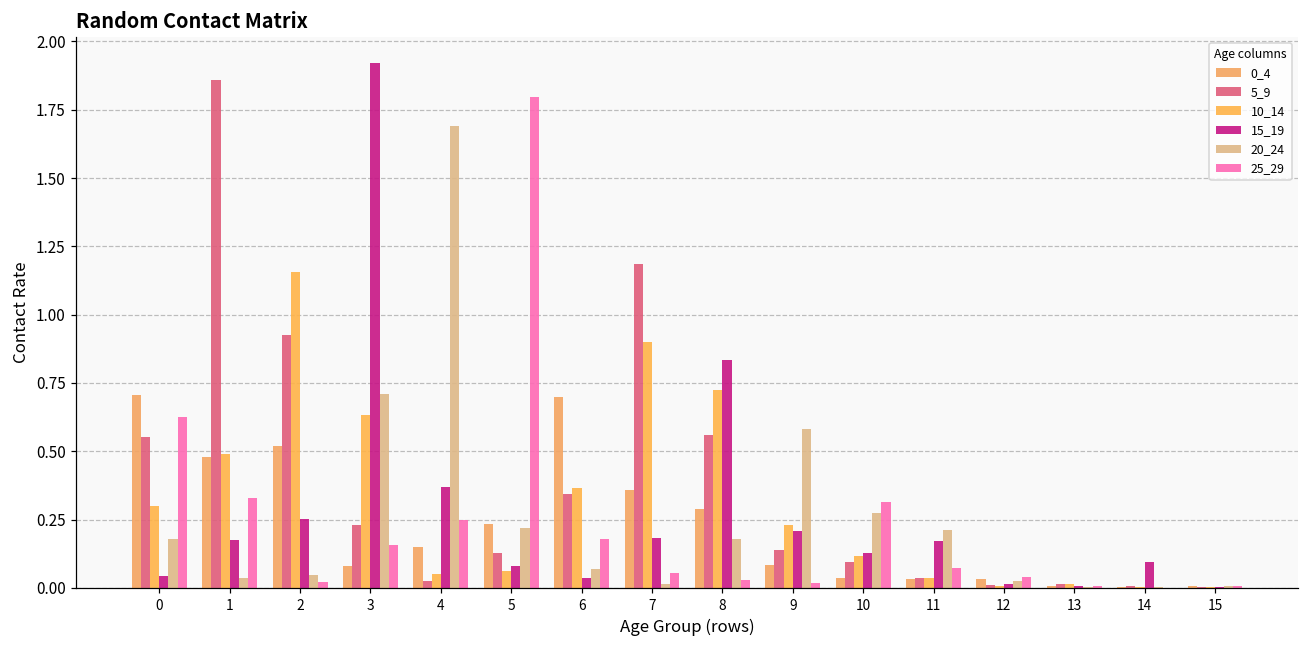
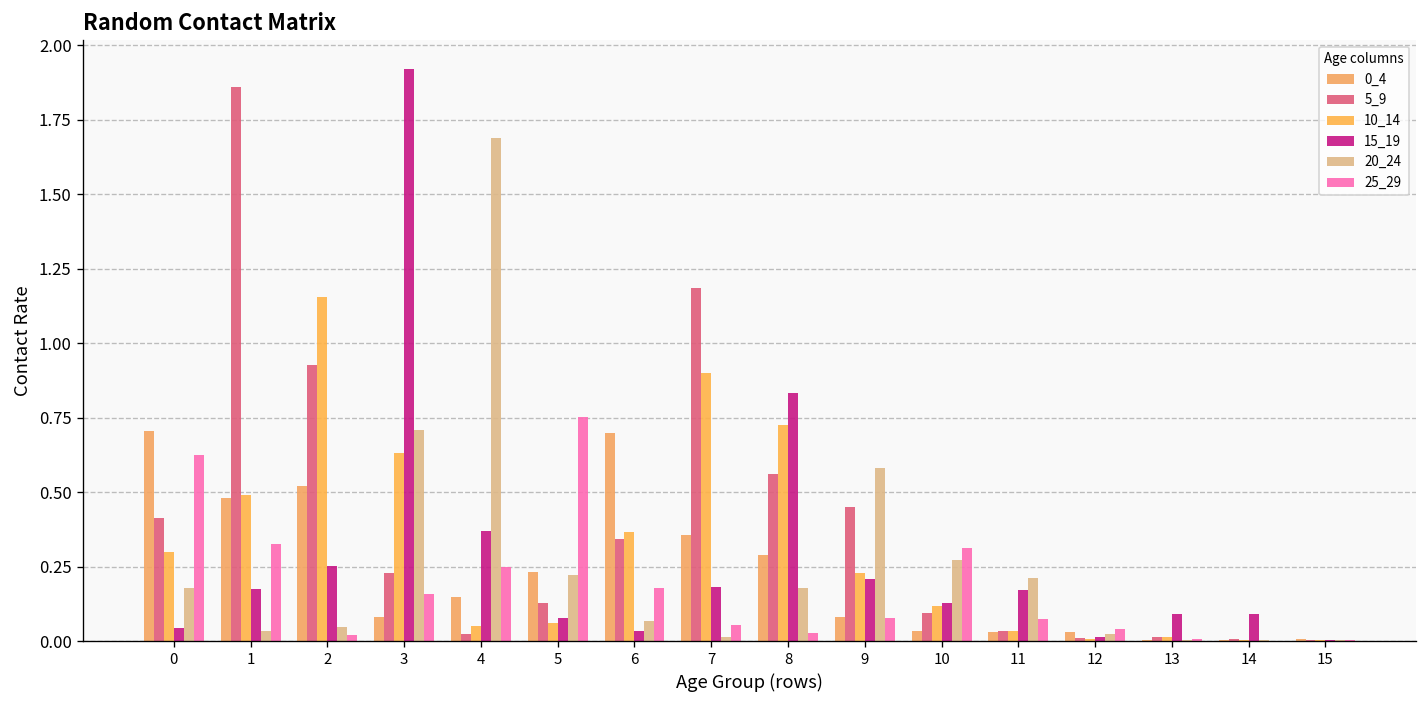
  {
    "5_9": {
-     "0": 0.55,
+     "0": 0.41,
      "1": 1.86,
      "2": 0.93,
      "3": 0.23,
      "4": 0.03,
      "5": 0.13,
      "6": 0.34,
      "7": 1.19,
      "8": 0.56,
-     "9": 0.14,
+     "9": 0.45,
      "10": 0.09,
      "11": 0.03,
      "12": 0.01,
      "13": 0.02
    },
    "15_19": {
      "0": 0.04,
      "1": 0.18,
      "2": 0.25,
      "3": 1.92,
      "4": 0.37,
      "5": 0.08,
      "6": 0.04,
      "7": 0.18,
      "8": 0.83,
      "9": 0.21,
      "10": 0.13,
      "11": 0.17,
      "12": 0.02,
-     "13": 0.01,
+     "13": 0.09,
      "14": 0.09
    },
    "25_29": {
      "0": 0.62,
      "1": 0.33,
      "2": 0.02,
      "3": 0.16,
      "4": 0.25,
-     "5": 1.80,
+     "5": 0.75,
      "6": 0.18,
      "7": 0.06,
      "8": 0.03,
-     "9": 0.02,
+     "9": 0.08,
      "10": 0.31,
      "11": 0.07,
      "12": 0.04
    }
  }
